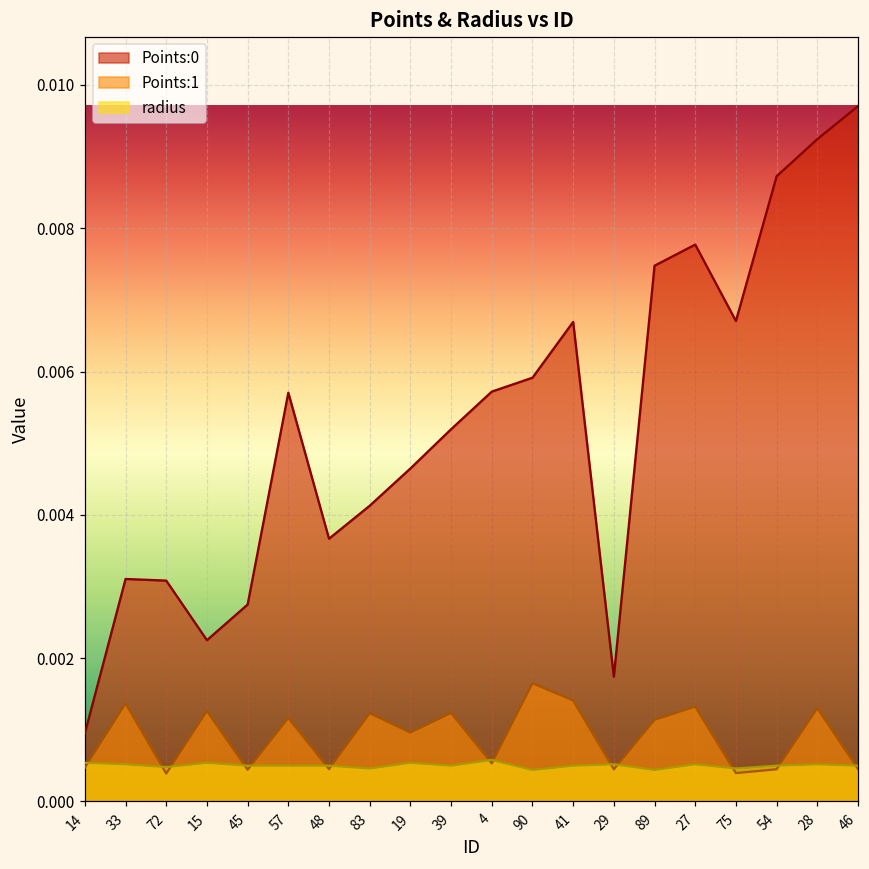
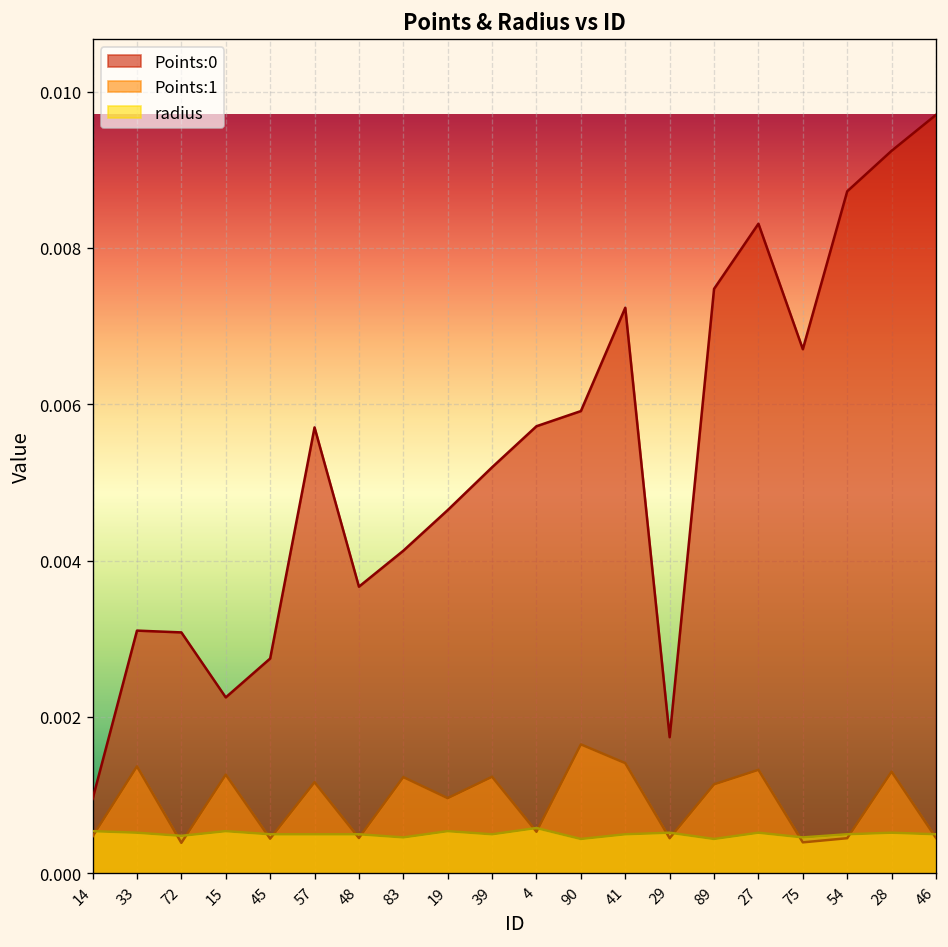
  {
    "Points:0": {
      "14": 0.0010,
      "33": 0.0031,
      "72": 0.0031,
      "15": 0.0023,
      "45": 0.0027,
      "57": 0.0057,
      "48": 0.0037,
      "83": 0.0041,
      "19": 0.0046,
      "39": 0.0052,
      "4": 0.0057,
      "90": 0.0059,
-     "41": 0.0067,
+     "41": 0.0072,
      "29": 0.0017,
      "89": 0.0075,
-     "27": 0.0078,
+     "27": 0.0083,
      "75": 0.0067,
      "54": 0.0087,
      "28": 0.0092,
      "46": 0.0097
    },
    "Points:1": {
      "14": 0.0005,
      "33": 0.0014,
      "72": 0.0004,
      "15": 0.0013,
      "45": 0.0004,
      "57": 0.0012,
      "48": 0.0005,
      "83": 0.0012,
      "19": 0.0010,
      "39": 0.0012,
      "4": 0.0005,
      "90": 0.0016,
      "41": 0.0014,
      "29": 0.0004,
      "89": 0.0011,
      "27": 0.0013,
      "75": 0.0004,
      "54": 0.0004,
      "28": 0.0013,
      "46": 0.0005
    },
    "radius": {
      "14": 0.0005,
      "33": 0.0005,
      "72": 0.0005,
      "15": 0.0005,
      "45": 0.0005,
      "57": 0.0005,
      "48": 0.0005,
      "83": 0.0005,
      "19": 0.0005,
      "39": 0.0005,
      "4": 0.0006,
      "90": 0.0004,
      "41": 0.0005,
      "29": 0.0005,
      "89": 0.0004,
      "27": 0.0005,
      "75": 0.0005,
      "54": 0.0005,
      "28": 0.0005,
      "46": 0.0005
    }
  }
